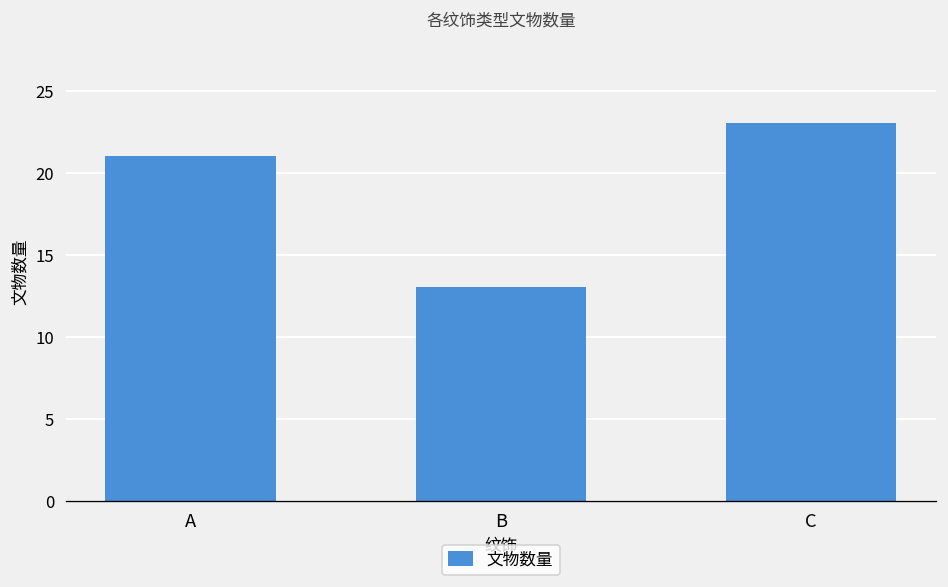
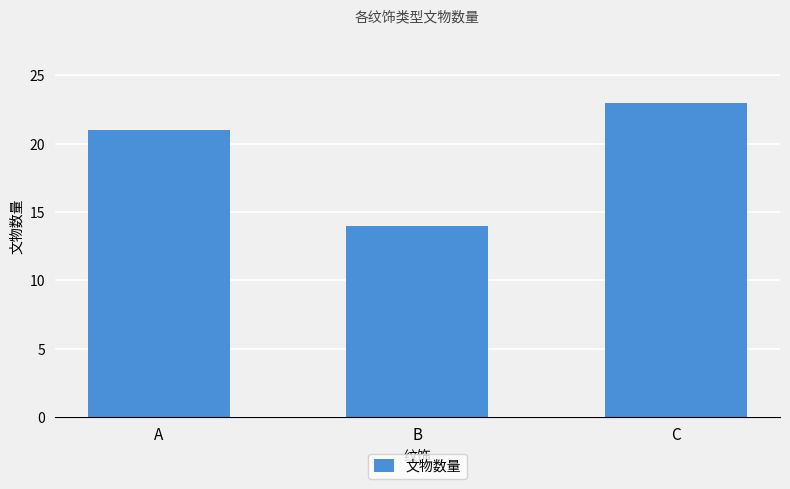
  {
    "A": 21,
-   "B": 13,
+   "B": 14,
    "C": 23
  }
